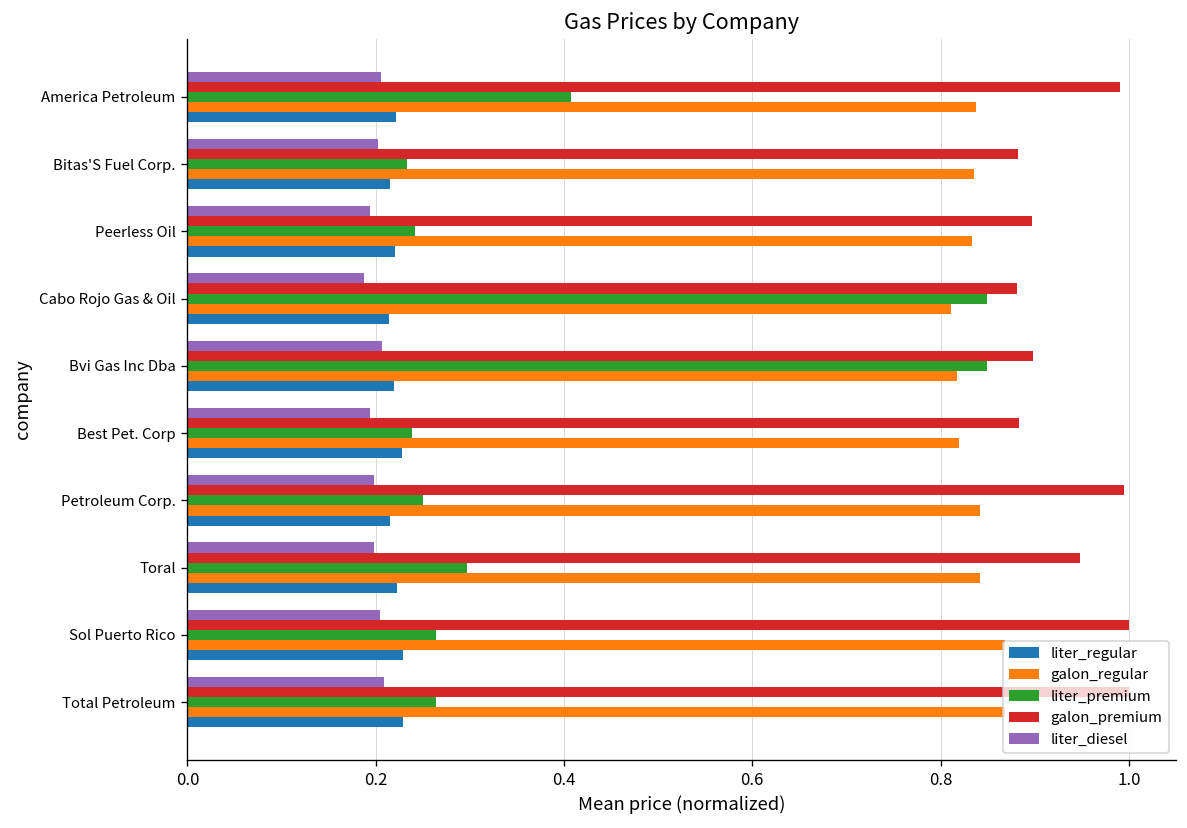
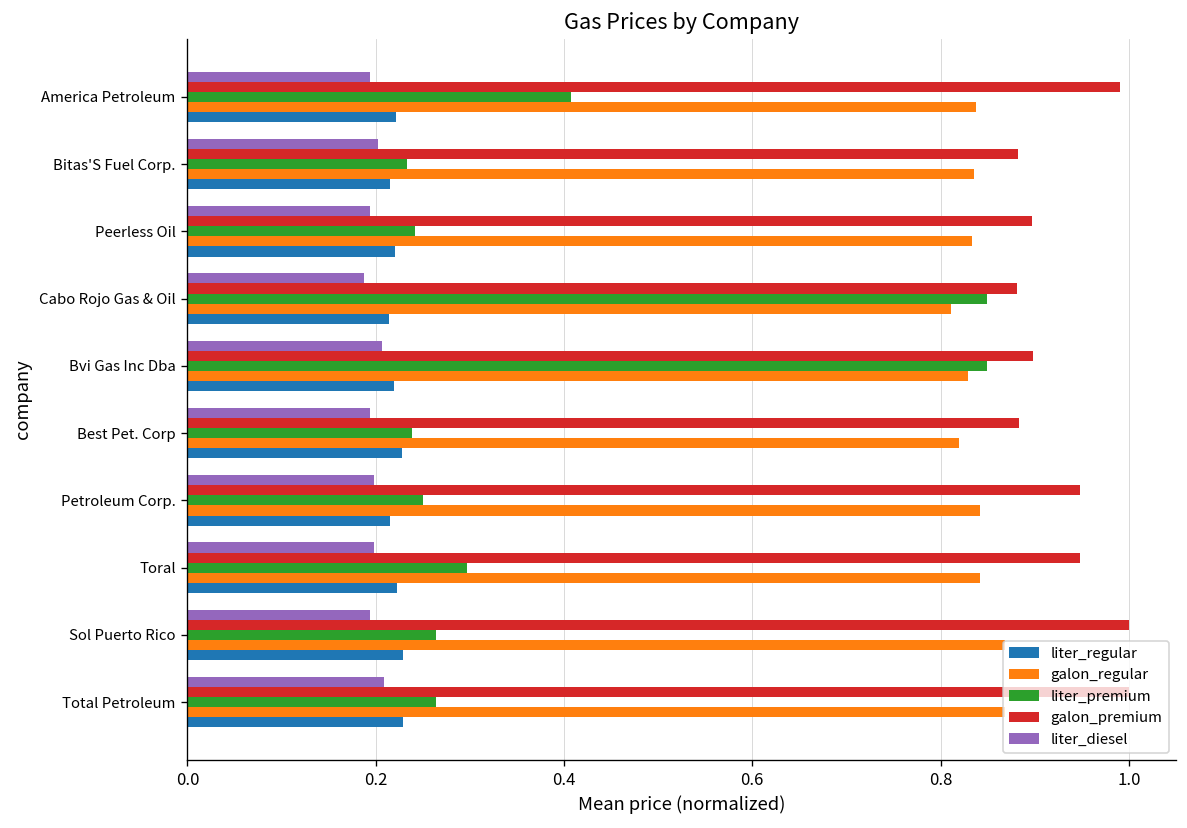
  {
    "liter_regular": {
      "America Petroleum": 0.22,
      "Bitas'S Fuel Corp.": 0.21,
      "Peerless Oil": 0.22,
      "Cabo Rojo Gas & Oil": 0.21,
      "Bvi Gas Inc Dba": 0.22,
      "Best Pet. Corp": 0.23,
      "Petroleum Corp.": 0.22,
      "Toral": 0.22,
      "Sol Puerto Rico": 0.23,
      "Total Petroleum": 0.23
    },
    "galon_regular": {
      "America Petroleum": 0.84,
      "Bitas'S Fuel Corp.": 0.84,
      "Peerless Oil": 0.83,
      "Cabo Rojo Gas & Oil": 0.81,
-     "Bvi Gas Inc Dba": 0.82,
+     "Bvi Gas Inc Dba": 0.83,
      "Best Pet. Corp": 0.82,
      "Petroleum Corp.": 0.84,
      "Toral": 0.84
    },
    "liter_premium": {
      "America Petroleum": 0.41,
      "Bitas'S Fuel Corp.": 0.23,
      "Peerless Oil": 0.24,
      "Cabo Rojo Gas & Oil": 0.85,
      "Bvi Gas Inc Dba": 0.85,
      "Best Pet. Corp": 0.24,
      "Petroleum Corp.": 0.25,
      "Toral": 0.30,
      "Sol Puerto Rico": 0.26,
      "Total Petroleum": 0.26
    },
    "galon_premium": {
      "America Petroleum": 0.99,
      "Bitas'S Fuel Corp.": 0.88,
      "Peerless Oil": 0.90,
      "Cabo Rojo Gas & Oil": 0.88,
      "Bvi Gas Inc Dba": 0.90,
      "Best Pet. Corp": 0.88,
-     "Petroleum Corp.": 0.99,
+     "Petroleum Corp.": 0.95,
      "Toral": 0.95,
      "Sol Puerto Rico": 1.00
    },
    "liter_diesel": {
-     "America Petroleum": 0.21,
+     "America Petroleum": 0.19,
      "Bitas'S Fuel Corp.": 0.20,
      "Peerless Oil": 0.19,
      "Cabo Rojo Gas & Oil": 0.19,
      "Bvi Gas Inc Dba": 0.21,
      "Best Pet. Corp": 0.19,
      "Petroleum Corp.": 0.20,
      "Toral": 0.20,
-     "Sol Puerto Rico": 0.20,
+     "Sol Puerto Rico": 0.19,
      "Total Petroleum": 0.21
    }
  }
